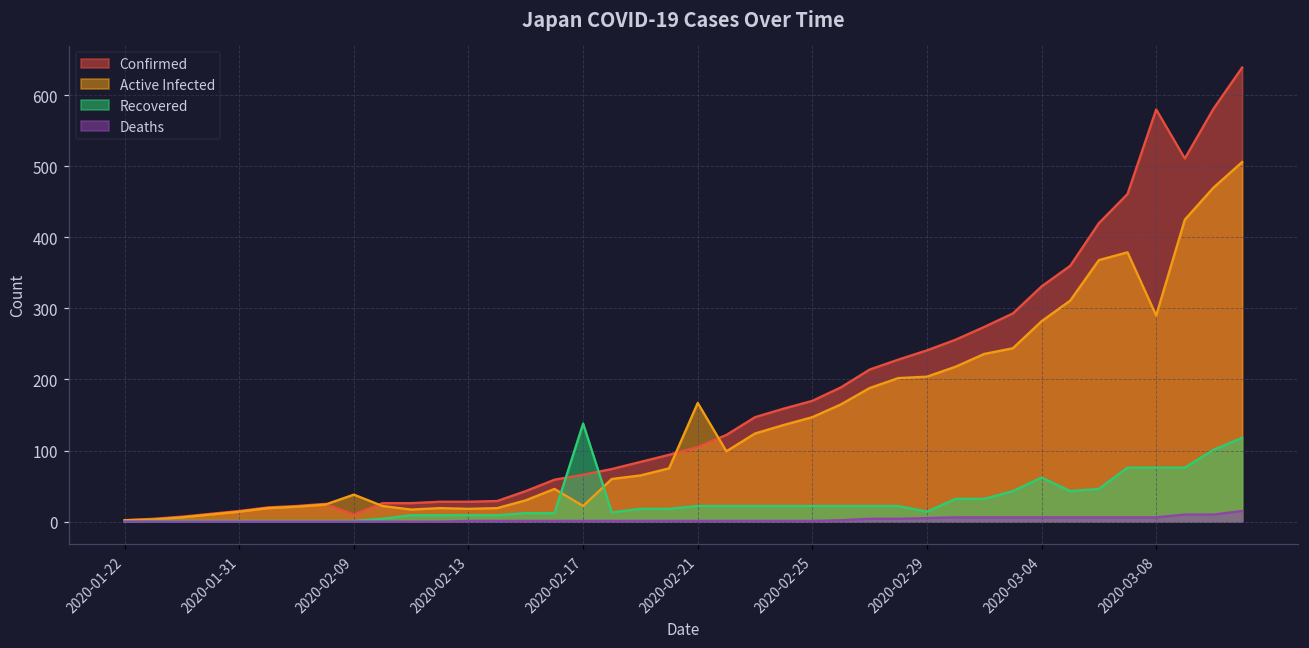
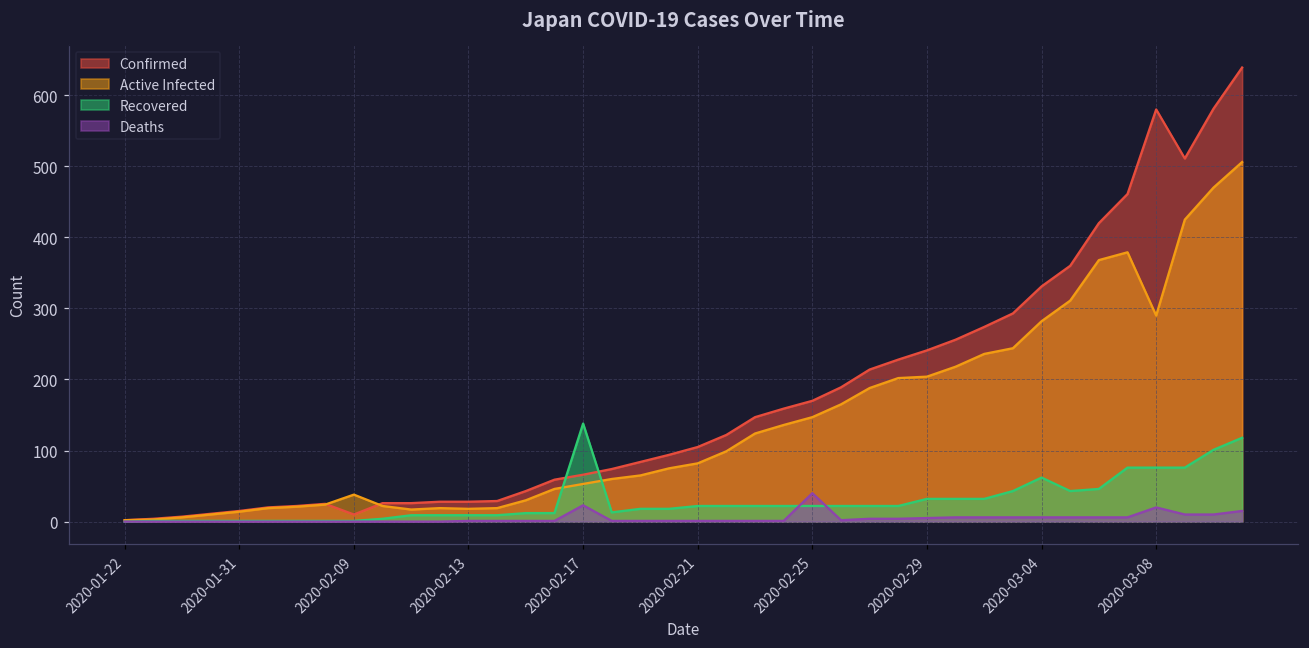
  {
    "Confirmed": {
      "2020-02-09": 10,
      "2020-02-13": 30,
      "2020-02-17": 70,
      "2020-02-21": 110,
      "2020-02-25": 170,
      "2020-02-29": 240,
      "2020-03-04": 330,
      "2020-03-08": 580
    },
    "Active Infected": {
      "2020-02-09": 40,
      "2020-02-13": 20,
-     "2020-02-17": 20,
-     "2020-02-21": 170,
+     "2020-02-17": 50,
+     "2020-02-21": 80,
      "2020-02-25": 150,
      "2020-02-29": 200,
      "2020-03-04": 280,
      "2020-03-08": 290
    },
    "Recovered": {
      "2020-02-13": 10,
      "2020-02-17": 140,
      "2020-02-21": 20,
      "2020-02-25": 20,
-     "2020-02-29": 10,
+     "2020-02-29": 30,
      "2020-03-04": 60,
      "2020-03-08": 80
    },
    "Deaths": {
      "2020-02-13": 0,
-     "2020-02-17": 0,
+     "2020-02-17": 20,
      "2020-02-21": 0,
-     "2020-02-25": 0,
+     "2020-02-25": 40,
      "2020-02-29": 10,
      "2020-03-04": 10,
-     "2020-03-08": 10
+     "2020-03-08": 20
    }
  }
